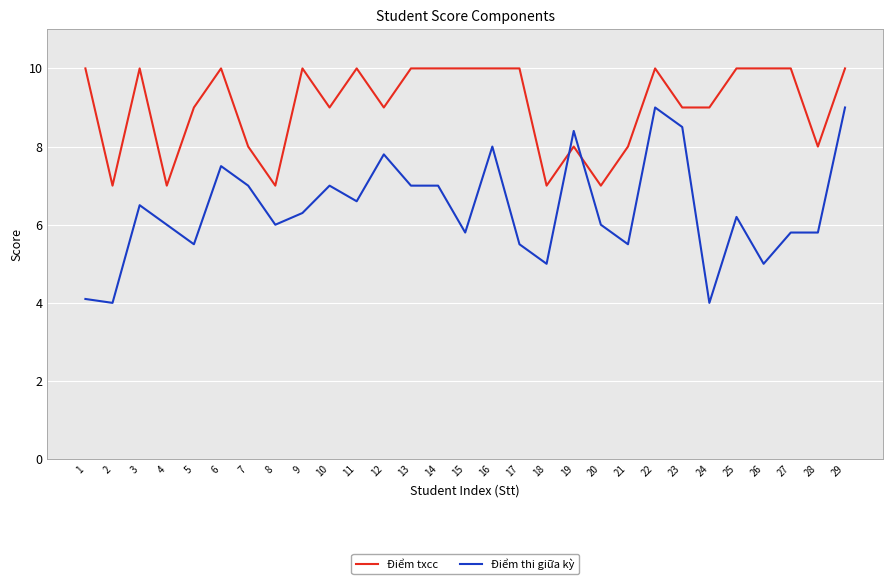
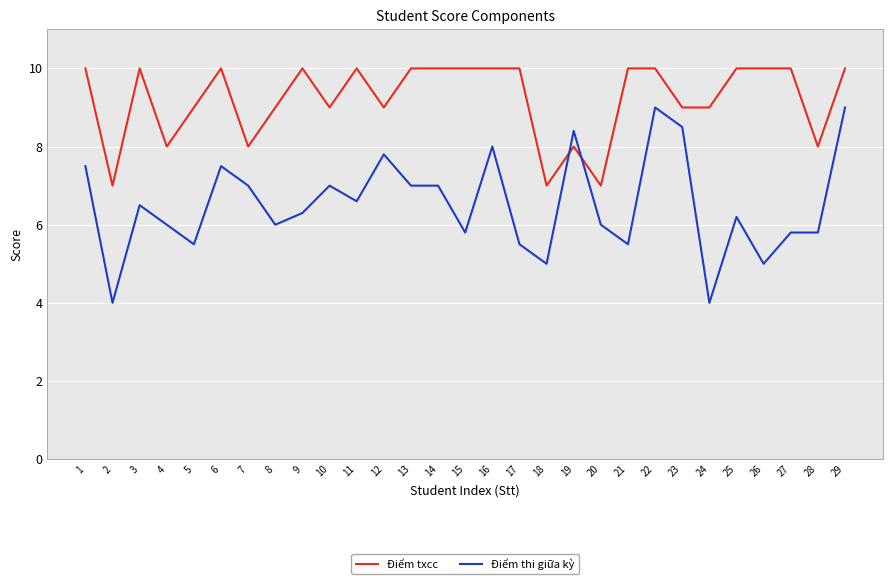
  {
    "Điểm txcc": {
      "1": 10,
      "2": 7,
      "3": 10,
-     "4": 7,
+     "4": 8,
      "5": 9,
      "6": 10,
      "7": 8,
-     "8": 7,
+     "8": 9,
      "9": 10,
      "10": 9,
      "11": 10,
      "12": 9,
      "13": 10,
      "14": 10,
      "15": 10,
      "16": 10,
      "17": 10,
      "18": 7,
      "19": 8,
      "20": 7,
-     "21": 8,
+     "21": 10,
      "22": 10,
      "23": 9,
      "24": 9,
      "25": 10,
      "26": 10,
      "27": 10,
      "28": 8,
      "29": 10
    },
    "Điểm thi giữa kỳ": {
-     "1": 4.1,
+     "1": 7.5,
      "2": 4.0,
      "3": 6.5,
      "4": 6.0,
      "5": 5.5,
      "6": 7.5,
      "7": 7.0,
      "8": 6.0,
      "9": 6.3,
      "10": 7.0,
      "11": 6.6,
      "12": 7.8,
      "13": 7.0,
      "14": 7.0,
      "15": 5.8,
      "16": 8.0,
      "17": 5.5,
      "18": 5.0,
      "19": 8.4,
      "20": 6.0,
      "21": 5.5,
      "22": 9.0,
      "23": 8.5,
      "24": 4.0,
      "25": 6.2,
      "26": 5.0,
      "27": 5.8,
      "28": 5.8,
      "29": 9.0
    }
  }
